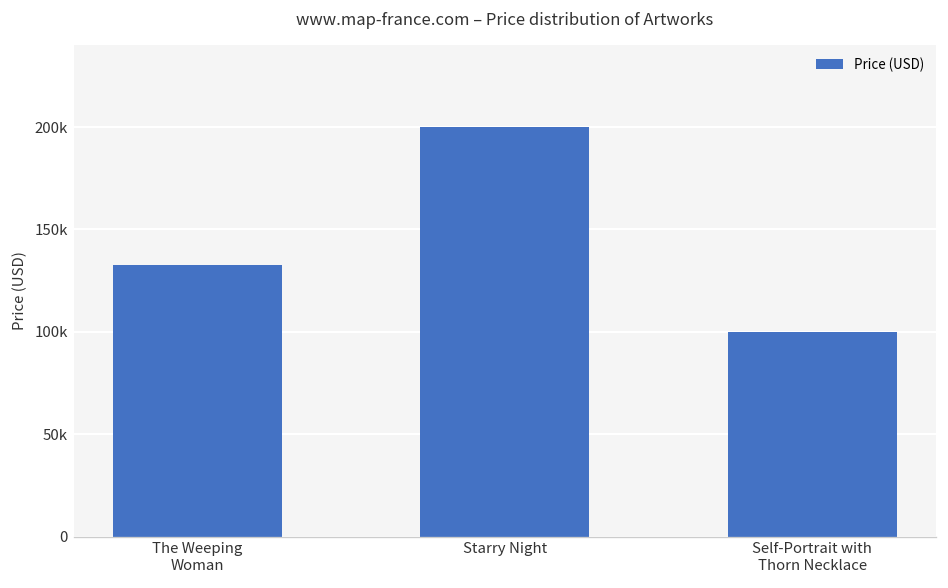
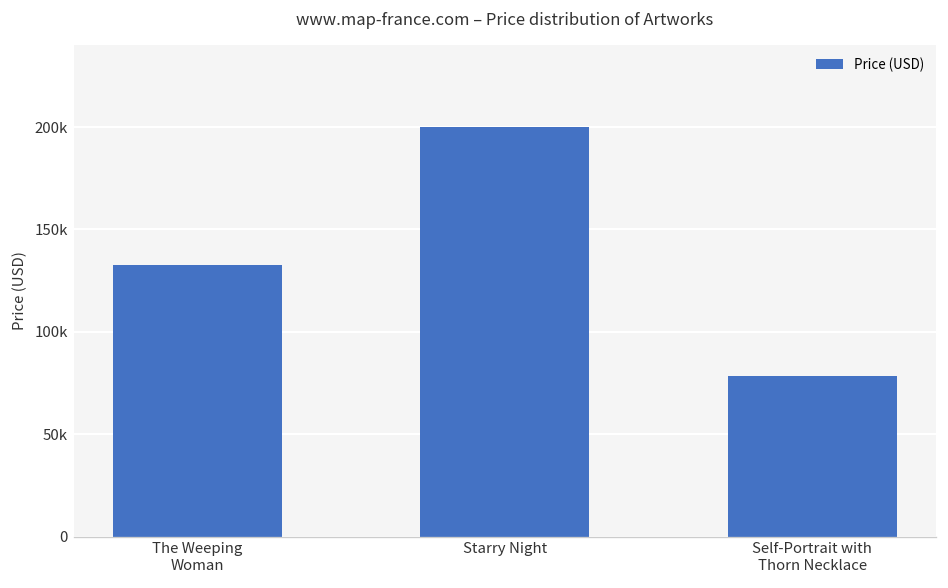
  {
    "The Weeping Woman": 132000,
    "Starry Night": 200000,
-   "Self-Portrait with Thorn Necklace": 100000
+   "Self-Portrait with Thorn Necklace": 78000
  }
